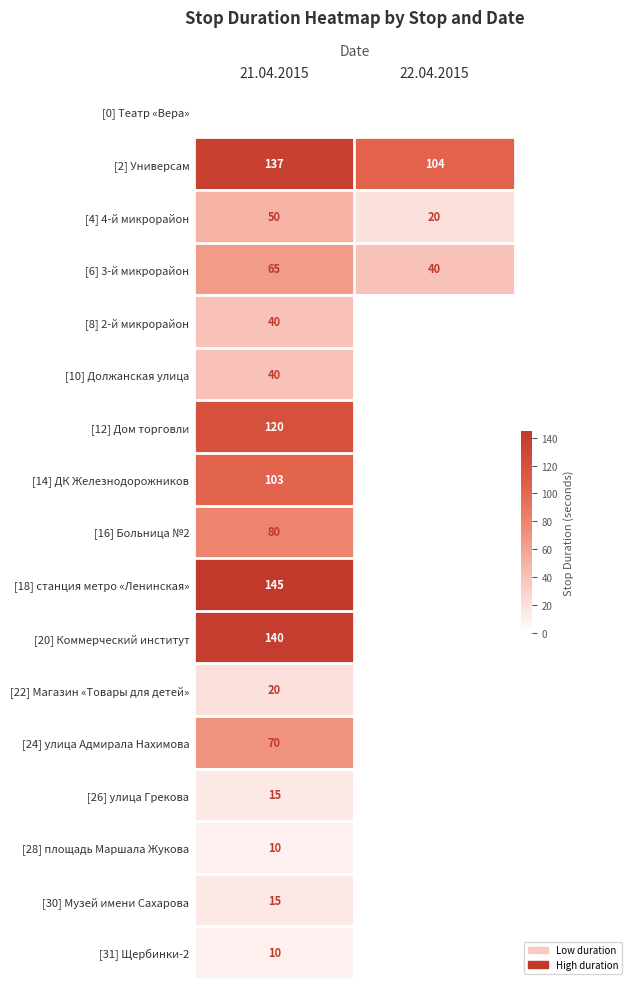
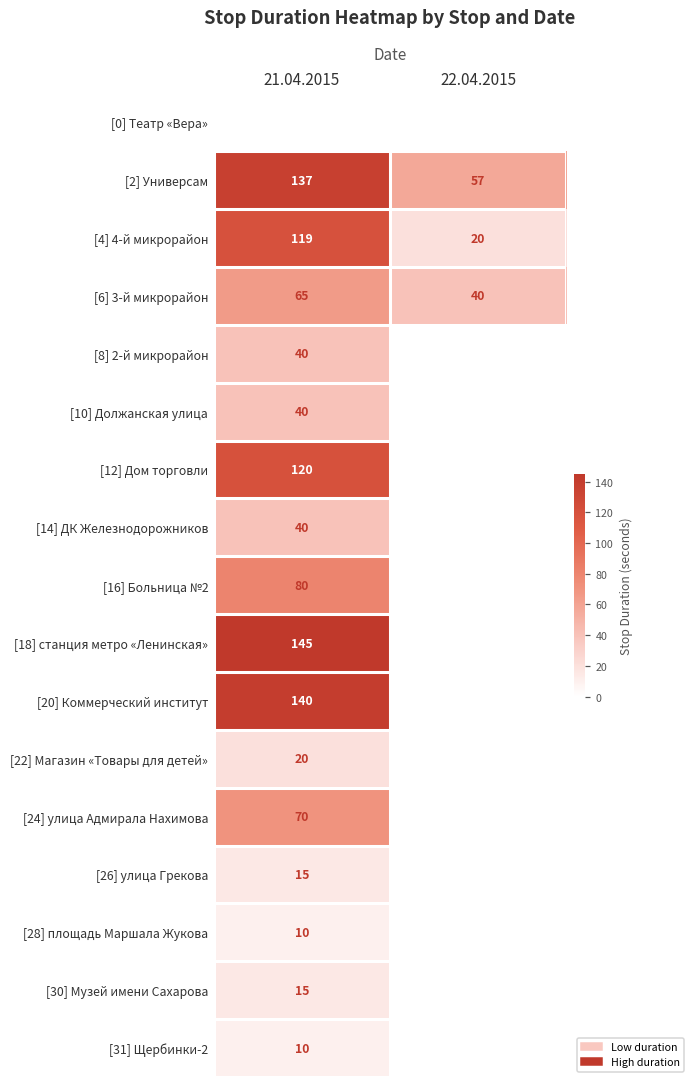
  {
    "[2] Универсам": {
      "21.04.2015": 137,
-     "22.04.2015": 104
+     "22.04.2015": 57
    },
    "[4] 4-й микрорайон": {
-     "21.04.2015": 50,
+     "21.04.2015": 119,
      "22.04.2015": 20
    },
    "[6] 3-й микрорайон": {
      "21.04.2015": 65,
      "22.04.2015": 40
    },
    "[8] 2-й микрорайон": {
      "21.04.2015": 40
    },
    "[10] Должанская улица": {
      "21.04.2015": 40
    },
    "[12] Дом торговли": {
      "21.04.2015": 120
    },
    "[14] ДК Железнодорожников": {
-     "21.04.2015": 103
+     "21.04.2015": 40
    },
    "[16] Больница №2": {
      "21.04.2015": 80
    },
    "[18] станция метро «Ленинская»": {
      "21.04.2015": 145
    },
    "[20] Коммерческий институт": {
      "21.04.2015": 140
    },
    "[22] Магазин «Товары для детей»": {
      "21.04.2015": 20
    },
    "[24] улица Адмирала Нахимова": {
      "21.04.2015": 70
    },
    "[26] улица Грекова": {
      "21.04.2015": 15
    },
    "[28] площадь Маршала Жукова": {
      "21.04.2015": 10
    },
    "[30] Музей имени Сахарова": {
      "21.04.2015": 15
    },
    "[31] Щербинки-2": {
      "21.04.2015": 10
    }
  }
